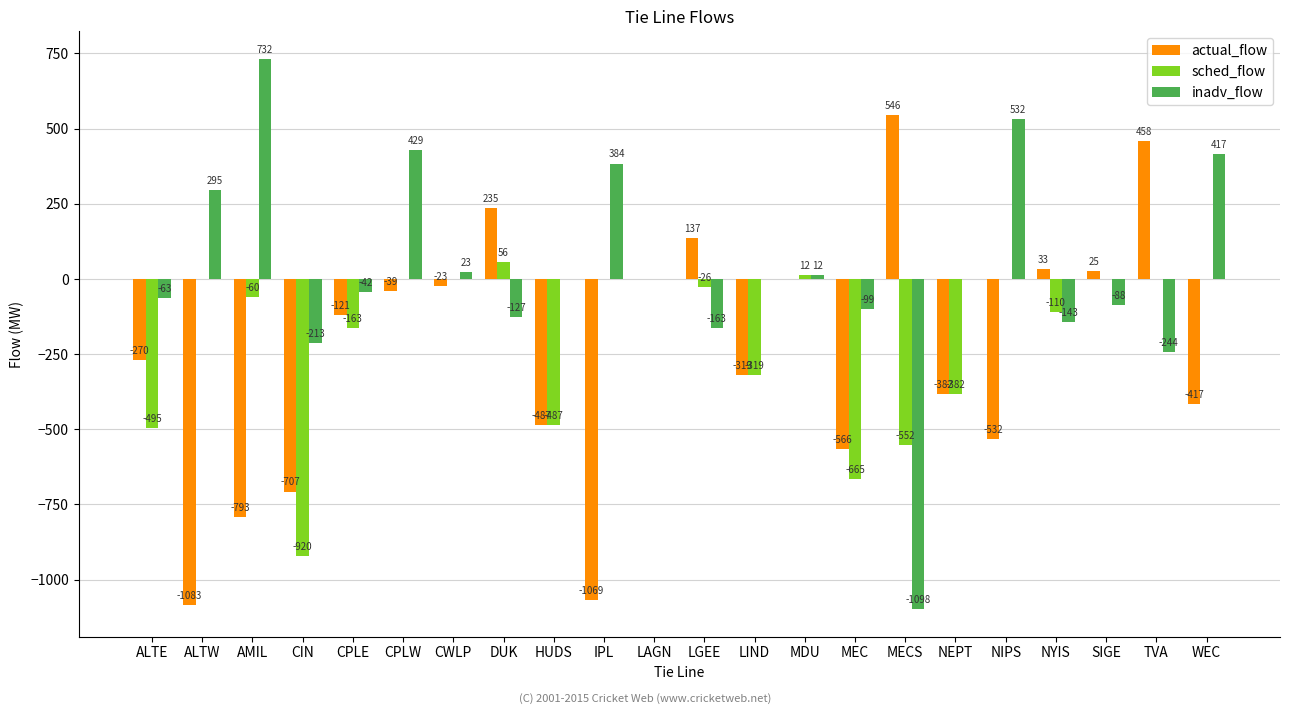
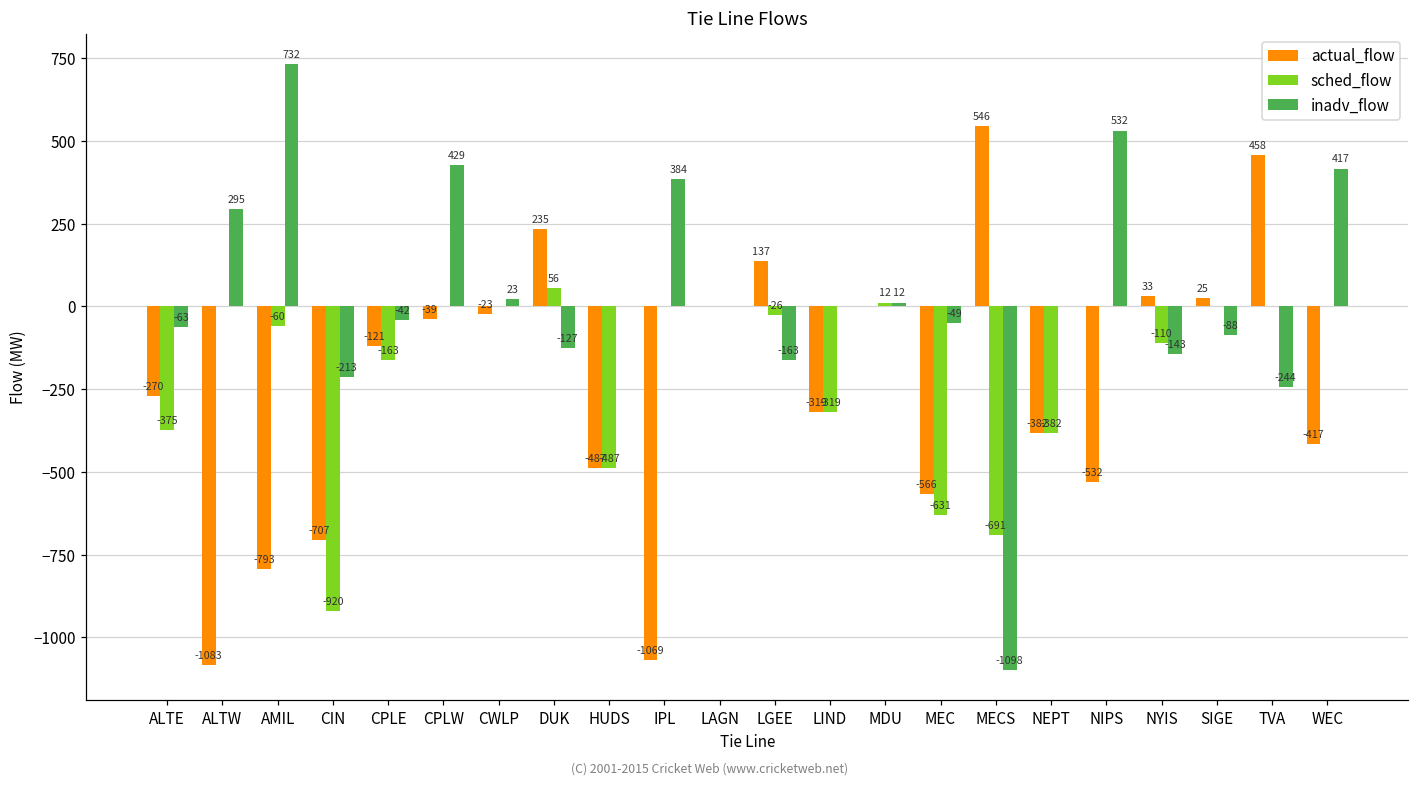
  {
    "actual_flow": {
      "ALTE": -270,
      "ALTW": -1083,
      "AMIL": -793,
      "CIN": -707,
      "CPLE": -121,
      "CPLW": -39,
      "CWLP": -23,
      "DUK": 235,
      "IPL": -1069,
      "LGEE": 137,
      "MEC": -566,
      "MECS": 546,
      "NIPS": -532,
      "NYIS": 33,
      "SIGE": 25,
      "TVA": 458,
      "WEC": -417
    },
    "sched_flow": {
-     "ALTE": -495,
+     "ALTE": -375,
      "AMIL": -60,
      "CIN": -920,
      "CPLE": -163,
      "DUK": 56,
      "LGEE": -26,
      "MDU": 12,
-     "MEC": -665,
-     "MECS": -552,
+     "MEC": -631,
+     "MECS": -691,
      "NYIS": -110
    },
    "inadv_flow": {
      "ALTE": -63,
      "ALTW": 295,
      "AMIL": 732,
      "CIN": -213,
      "CPLE": -42,
      "CPLW": 429,
      "CWLP": 23,
      "DUK": -127,
      "IPL": 384,
      "LGEE": -163,
      "MDU": 12,
-     "MEC": -99,
+     "MEC": -49,
      "MECS": -1098,
      "NIPS": 532,
      "NYIS": -143,
      "SIGE": -88,
      "TVA": -244,
      "WEC": 417
    }
  }
